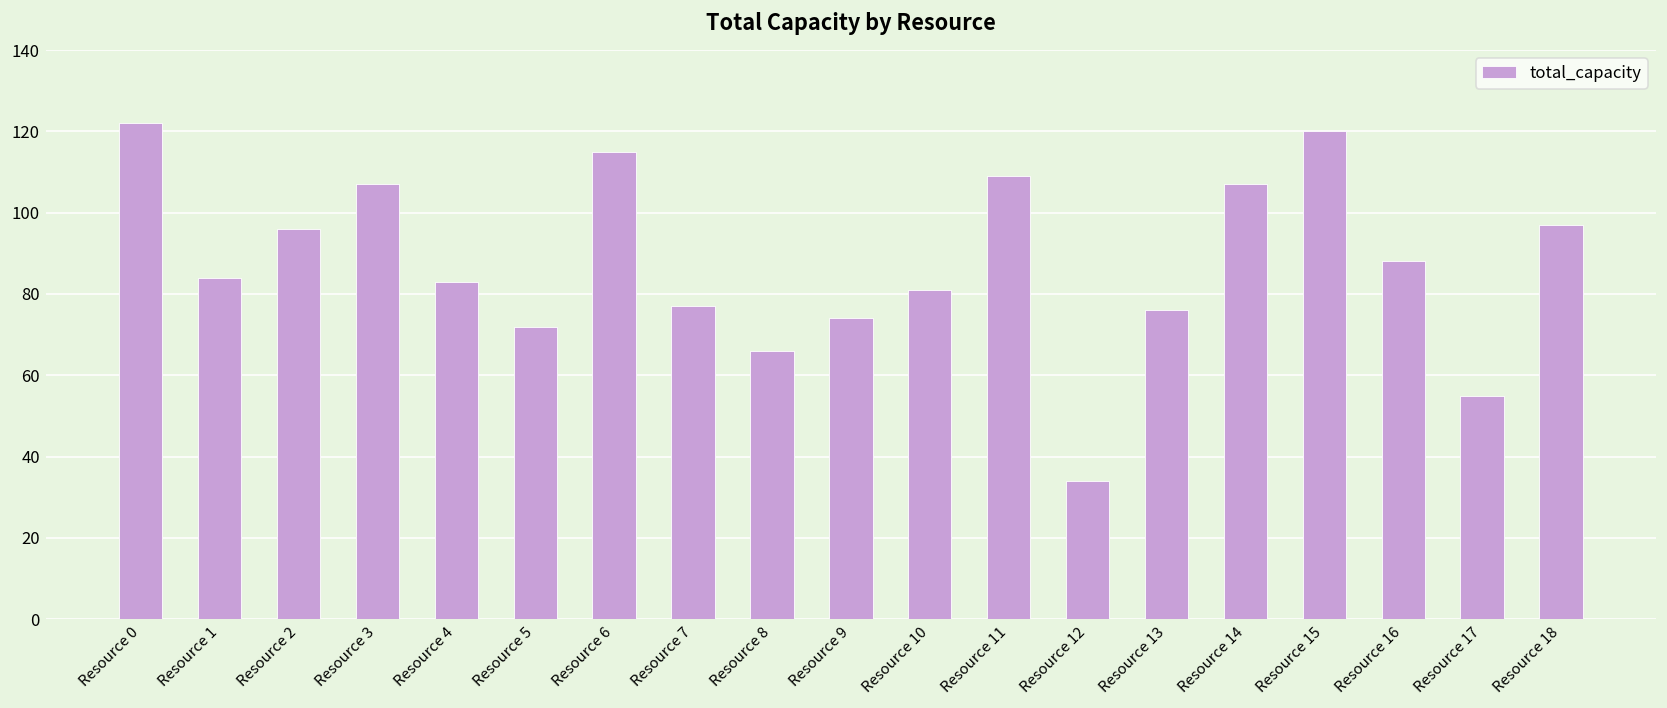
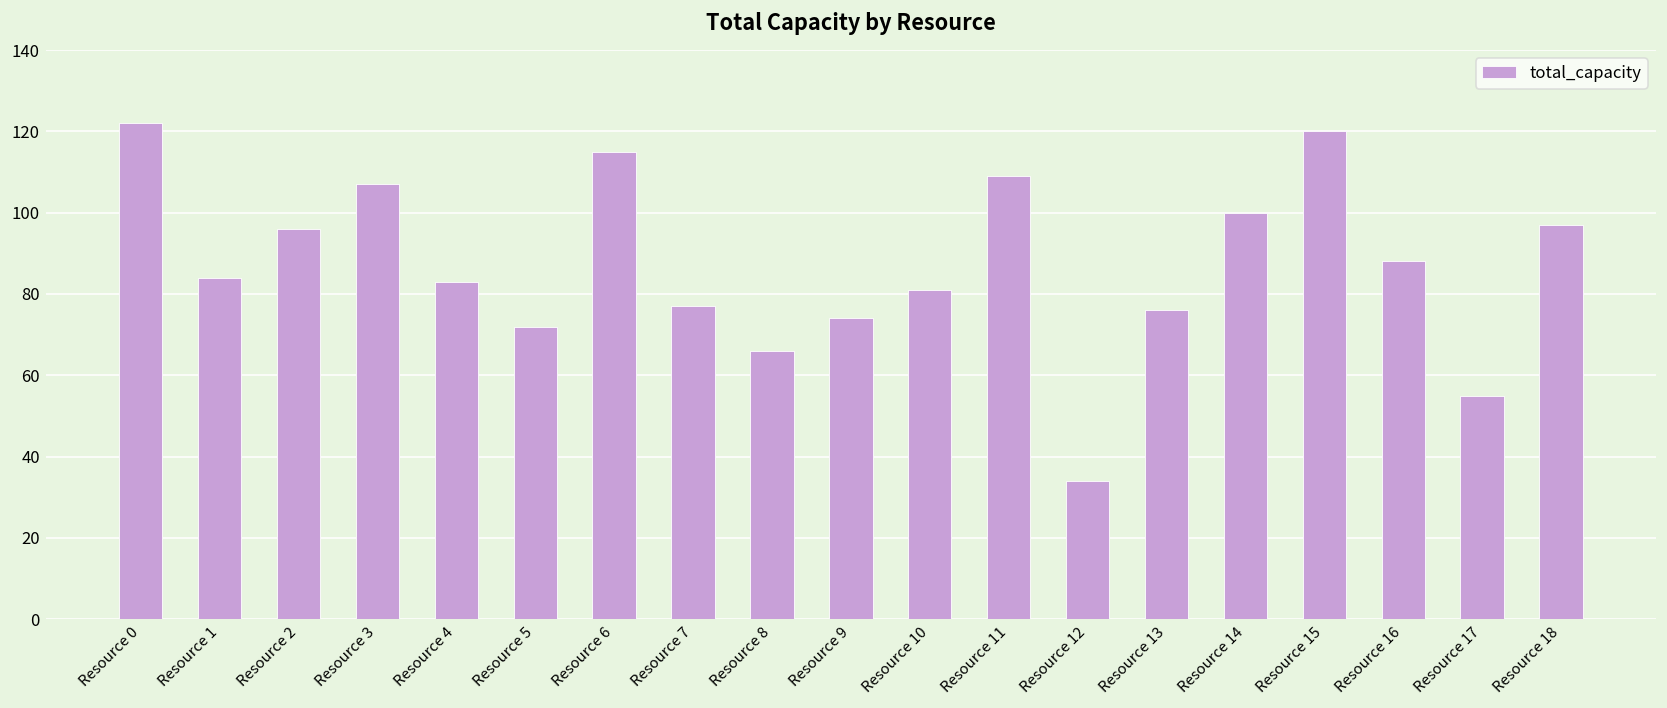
  {
    "Resource 0": 122,
    "Resource 1": 84,
    "Resource 2": 96,
    "Resource 3": 107,
    "Resource 4": 83,
    "Resource 5": 72,
    "Resource 6": 115,
    "Resource 7": 77,
    "Resource 8": 66,
    "Resource 9": 74,
    "Resource 10": 81,
    "Resource 11": 109,
    "Resource 12": 34,
    "Resource 13": 76,
-   "Resource 14": 107,
+   "Resource 14": 100,
    "Resource 15": 120,
    "Resource 16": 88,
    "Resource 17": 55,
    "Resource 18": 97
  }
